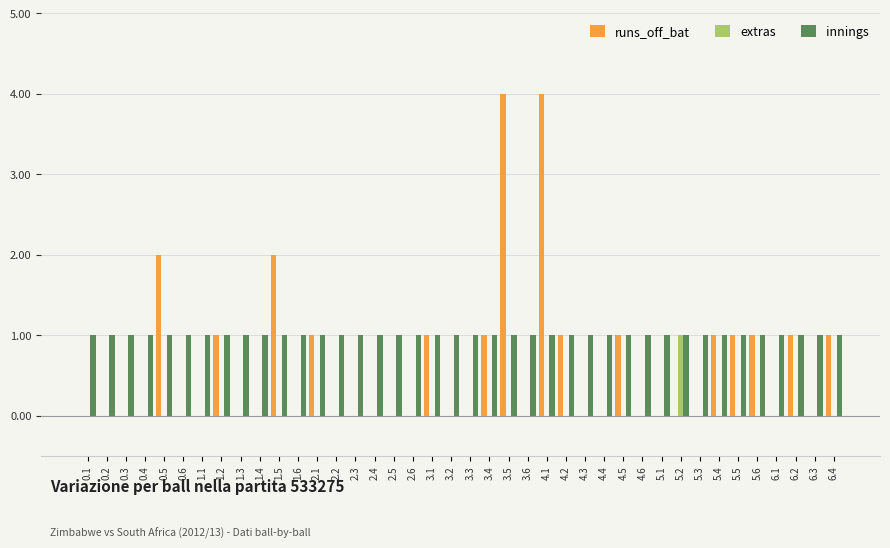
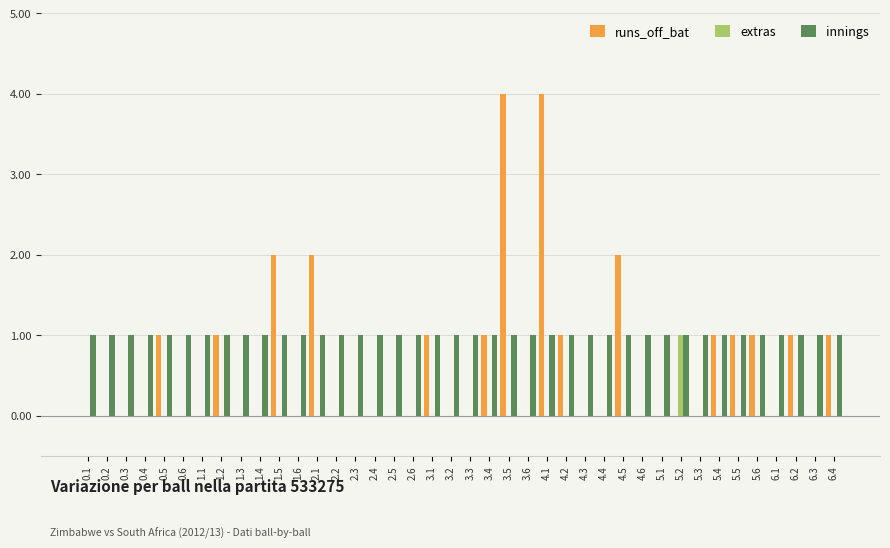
  {
    "runs_off_bat": {
      "0.1": 0,
      "0.2": 0,
      "0.3": 0,
      "0.4": 0,
-     "0.5": 2,
+     "0.5": 1,
      "0.6": 0,
      "1.1": 0,
      "1.2": 1,
      "1.3": 0,
      "1.4": 0,
      "1.5": 2,
      "1.6": 0,
-     "2.1": 1,
+     "2.1": 2,
      "2.2": 0,
      "2.3": 0,
      "2.4": 0,
      "2.5": 0,
      "2.6": 0,
      "3.1": 1,
      "3.2": 0,
      "3.3": 0,
      "3.4": 1,
      "3.5": 4,
      "3.6": 0,
      "4.1": 4,
      "4.2": 1,
      "4.3": 0,
      "4.4": 0,
-     "4.5": 1,
+     "4.5": 2,
      "4.6": 0,
      "5.1": 0,
      "5.2": 0,
      "5.3": 0,
      "5.4": 1,
      "5.5": 1,
      "5.6": 1,
      "6.1": 0,
      "6.2": 1,
      "6.3": 0,
      "6.4": 1
    },
    "extras": {
      "0.1": 0,
      "0.2": 0,
      "0.3": 0,
      "0.4": 0,
      "0.5": 0,
      "0.6": 0,
      "1.1": 0,
      "1.2": 0,
      "1.3": 0,
      "1.4": 0,
      "1.5": 0,
      "1.6": 0,
      "2.1": 0,
      "2.2": 0,
      "2.3": 0,
      "2.4": 0,
      "2.5": 0,
      "2.6": 0,
      "3.1": 0,
      "3.2": 0,
      "3.3": 0,
      "3.4": 0,
      "3.5": 0,
      "3.6": 0,
      "4.1": 0,
      "4.2": 0,
      "4.3": 0,
      "4.4": 0,
      "4.5": 0,
      "4.6": 0,
      "5.1": 0,
      "5.2": 1,
      "5.3": 0,
      "5.4": 0,
      "5.5": 0,
      "5.6": 0,
      "6.1": 0,
      "6.2": 0,
      "6.3": 0,
      "6.4": 0
    },
    "innings": {
      "0.1": 1,
      "0.2": 1,
      "0.3": 1,
      "0.4": 1,
      "0.5": 1,
      "0.6": 1,
      "1.1": 1,
      "1.2": 1,
      "1.3": 1,
      "1.4": 1,
      "1.5": 1,
      "1.6": 1,
      "2.1": 1,
      "2.2": 1,
      "2.3": 1,
      "2.4": 1,
      "2.5": 1,
      "2.6": 1,
      "3.1": 1,
      "3.2": 1,
      "3.3": 1,
      "3.4": 1,
      "3.5": 1,
      "3.6": 1,
      "4.1": 1,
      "4.2": 1,
      "4.3": 1,
      "4.4": 1,
      "4.5": 1,
      "4.6": 1,
      "5.1": 1,
      "5.2": 1,
      "5.3": 1,
      "5.4": 1,
      "5.5": 1,
      "5.6": 1,
      "6.1": 1,
      "6.2": 1,
      "6.3": 1,
      "6.4": 1
    }
  }
